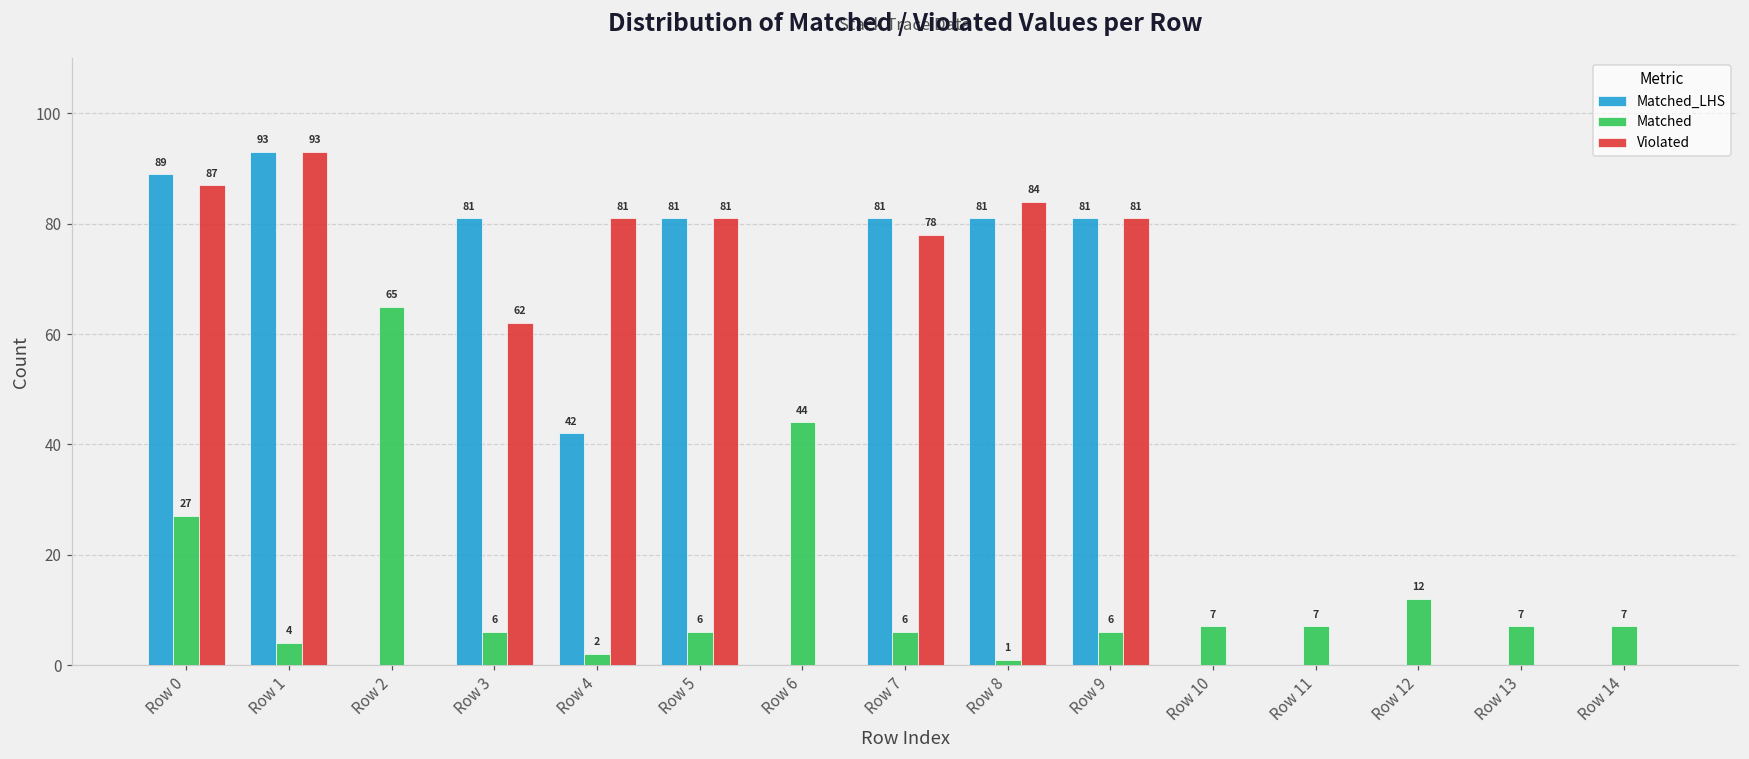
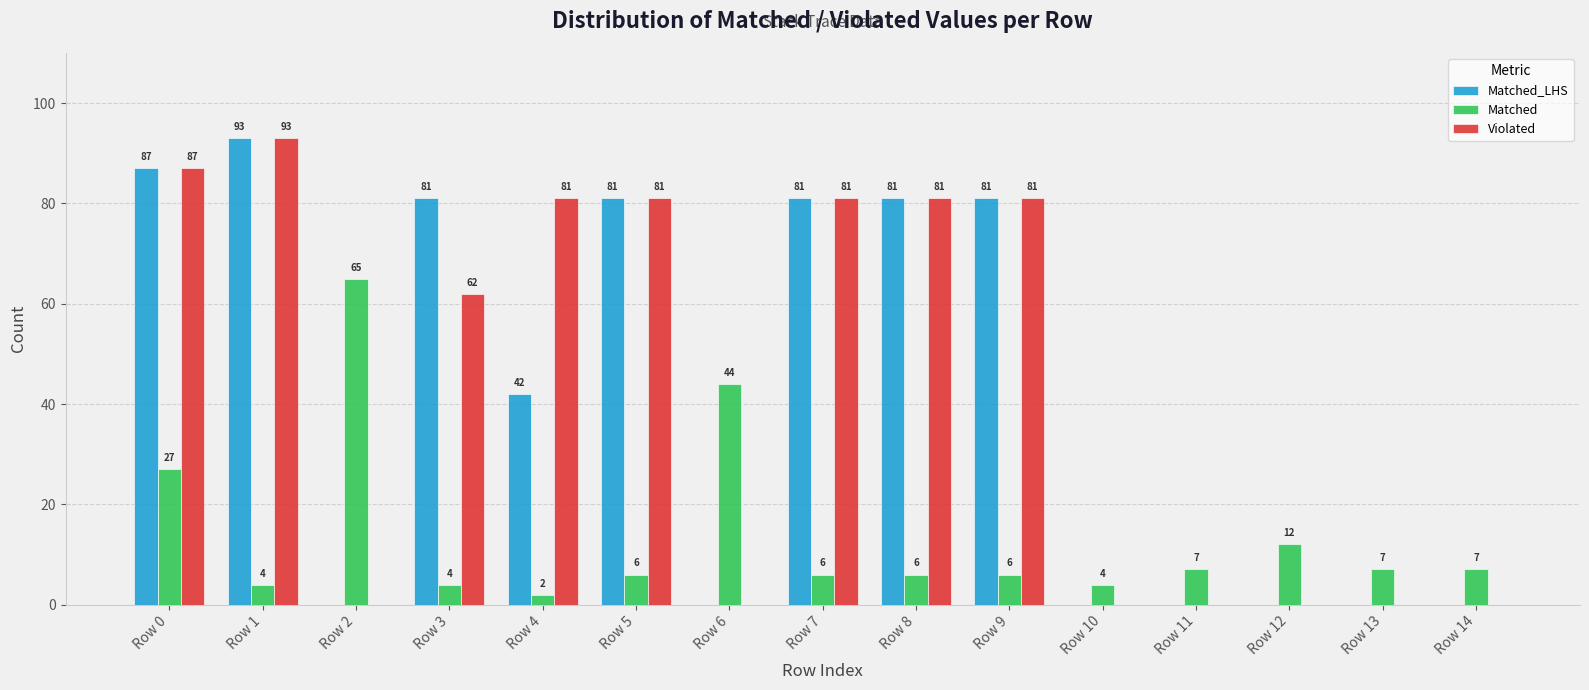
  {
    "Matched_LHS": {
-     "Row 0": 89,
+     "Row 0": 87,
      "Row 1": 93,
      "Row 3": 81,
      "Row 4": 42,
      "Row 5": 81,
      "Row 7": 81,
      "Row 8": 81,
      "Row 9": 81
    },
    "Matched": {
      "Row 0": 27,
      "Row 1": 4,
      "Row 2": 65,
-     "Row 3": 6,
+     "Row 3": 4,
      "Row 4": 2,
      "Row 5": 6,
      "Row 6": 44,
      "Row 7": 6,
-     "Row 8": 1,
+     "Row 8": 6,
      "Row 9": 6,
-     "Row 10": 7,
+     "Row 10": 4,
      "Row 11": 7,
      "Row 12": 12,
      "Row 13": 7,
      "Row 14": 7
    },
    "Violated": {
      "Row 0": 87,
      "Row 1": 93,
      "Row 3": 62,
      "Row 4": 81,
      "Row 5": 81,
-     "Row 7": 78,
-     "Row 8": 84,
+     "Row 7": 81,
+     "Row 8": 81,
      "Row 9": 81
    }
  }
